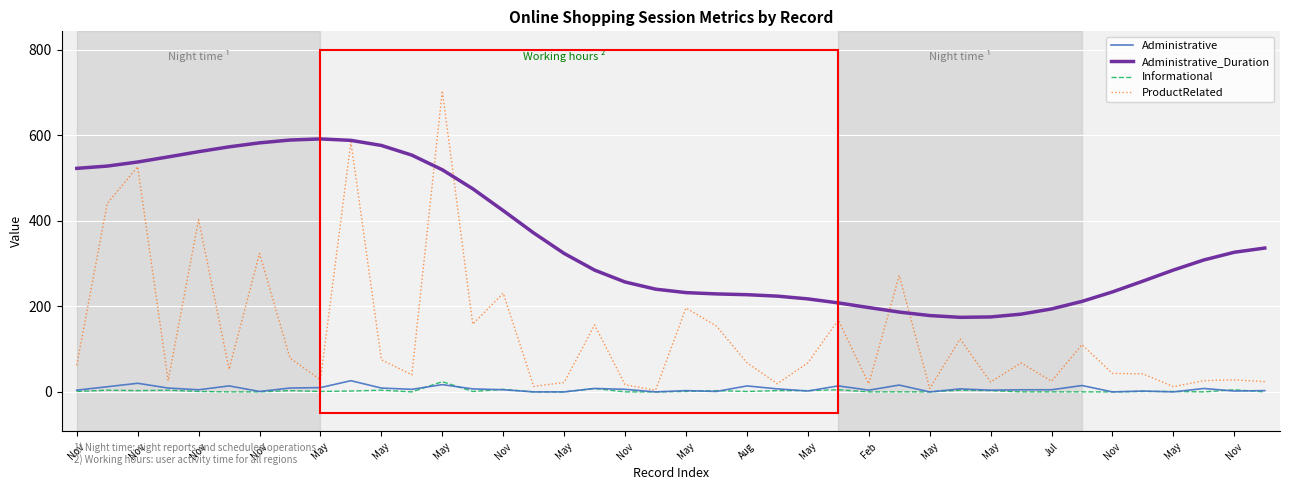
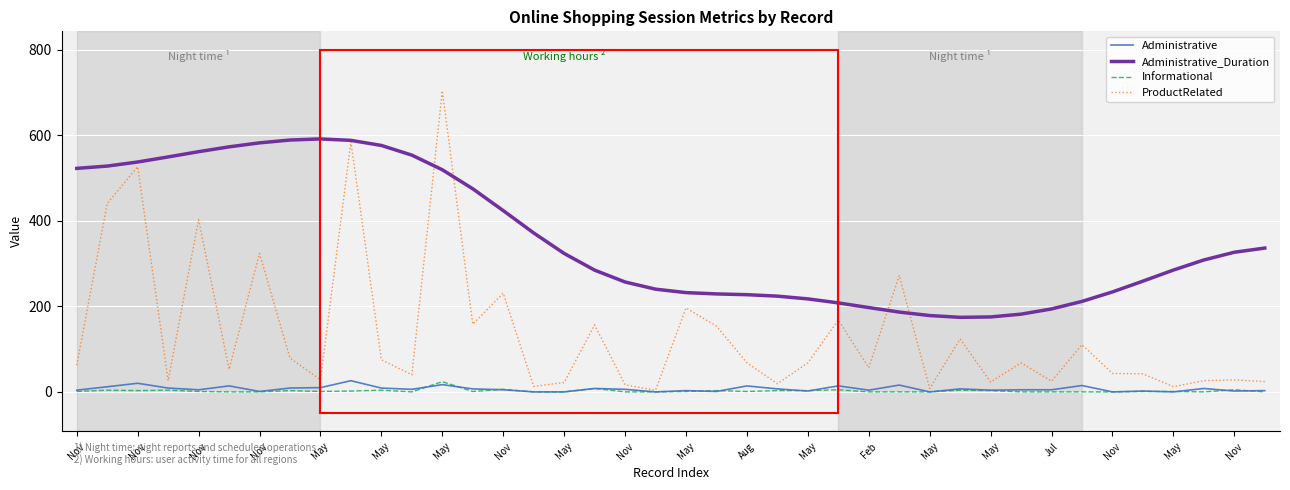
  {
    "Administrative_Duration": {
      "Feb": 200
    },
    "ProductRelated": {
-     "Feb": 20
+     "Feb": 60
    }
  }
